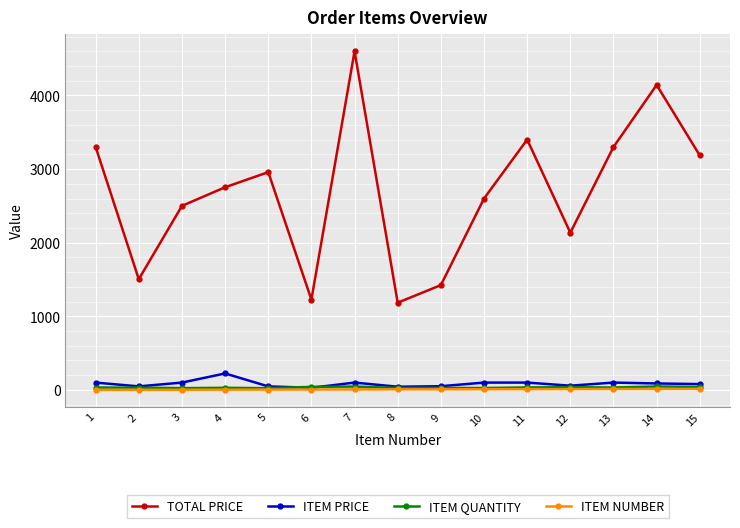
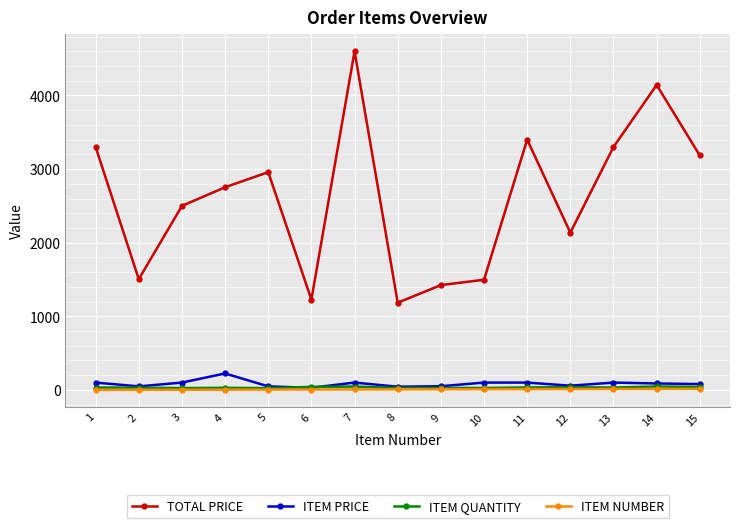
  {
    "TOTAL PRICE": {
      "1": 3300,
      "2": 1500,
      "3": 2500,
      "4": 2800,
      "5": 3000,
      "6": 1200,
      "7": 4600,
      "8": 1200,
      "9": 1400,
-     "10": 2600,
+     "10": 1500,
      "11": 3400,
      "12": 2100,
      "13": 3300,
      "14": 4100,
      "15": 3200
    },
    "ITEM PRICE": {
      "1": 100,
      "3": 100,
      "4": 200,
      "7": 100,
      "10": 100,
      "11": 100,
      "13": 100,
      "14": 100,
      "15": 100
    },
    "ITEM QUANTITY": {
      "7": 0
    },
    "ITEM NUMBER": {
      "7": 0
    }
  }
